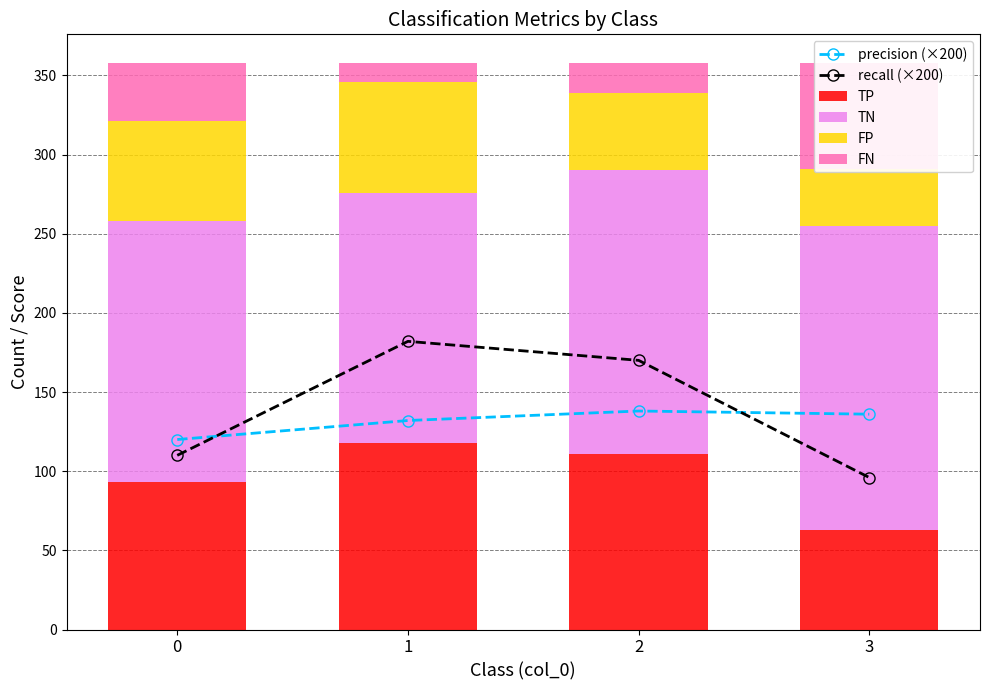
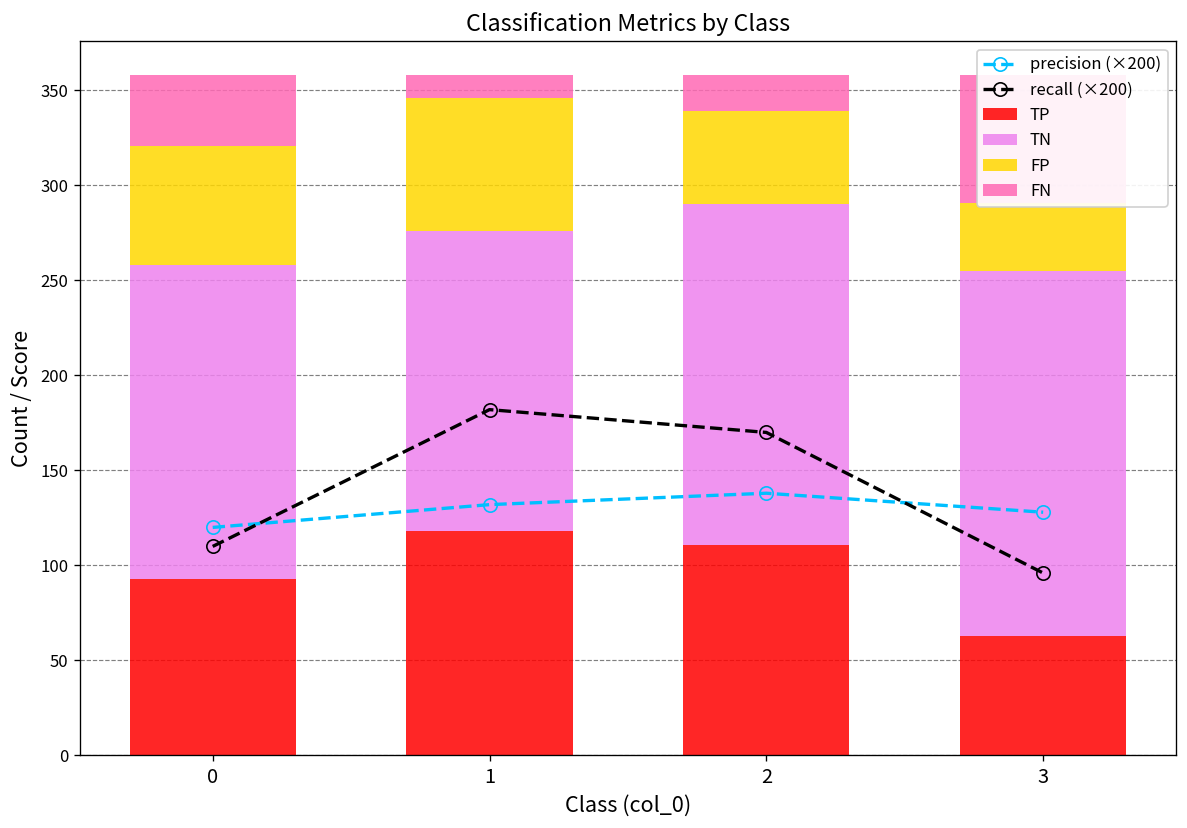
  {
    "TP": {
      "0": 93,
      "1": 118,
      "2": 111,
      "3": 63
    },
    "precision (×200)": {
      "0": 120,
      "1": 132,
      "2": 138,
-     "3": 136
+     "3": 128
    },
    "TN": {
      "0": 165,
      "1": 158,
      "2": 179,
      "3": 192
    },
    "recall (×200)": {
      "0": 110,
      "1": 182,
      "2": 170,
      "3": 96
    },
    "FP": {
      "0": 63,
      "1": 70,
      "2": 49
    },
    "FN": {
      "0": 37,
      "1": 12,
      "2": 19
    }
  }
